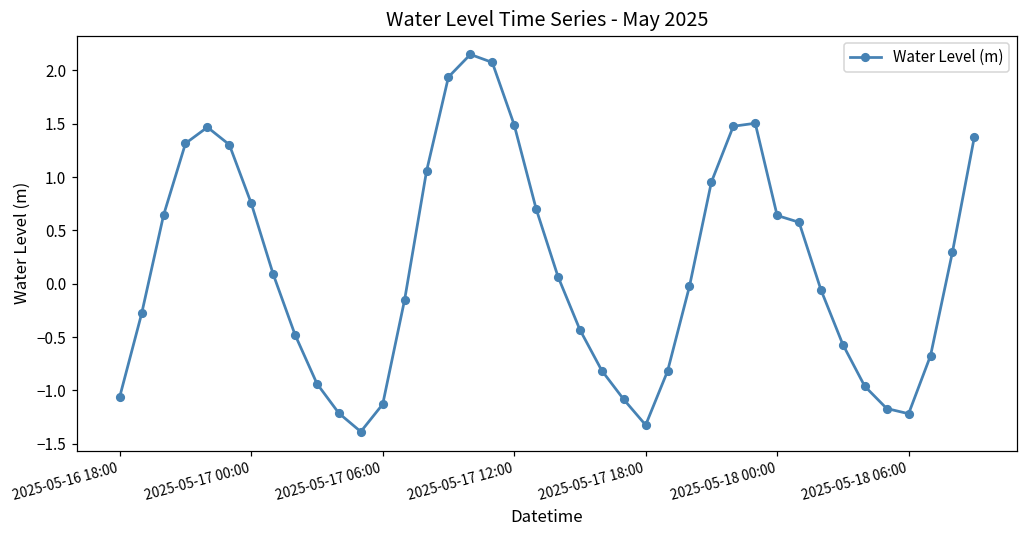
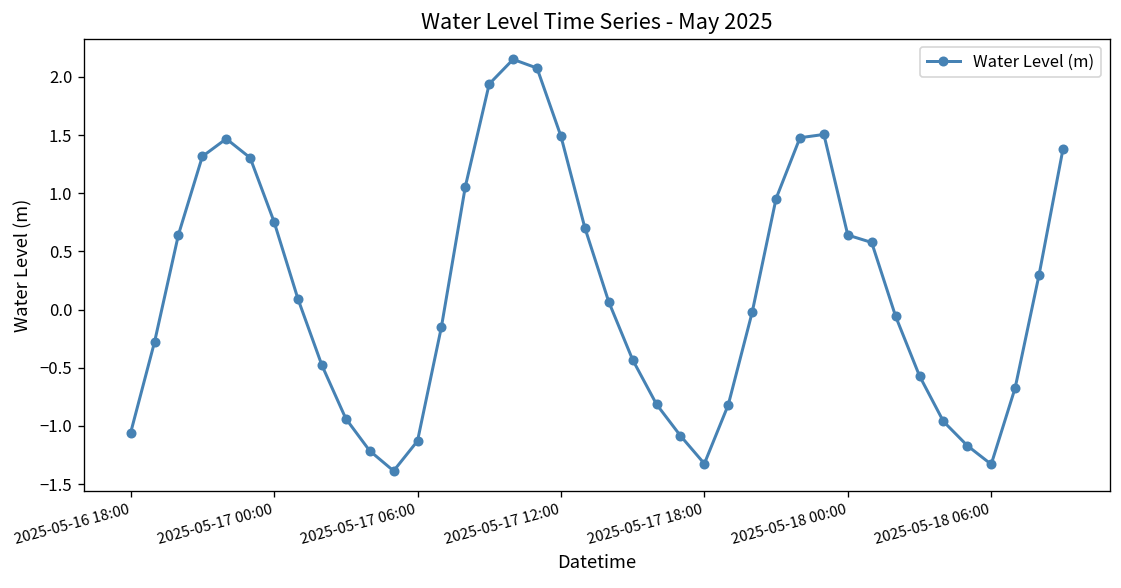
  {
    "2025-05-16 18:00": -1.1,
    "2025-05-17 00:00": 0.8,
    "2025-05-17 06:00": -1.1,
    "2025-05-17 12:00": 1.5,
    "2025-05-17 18:00": -1.3,
    "2025-05-18 00:00": 0.6,
-   "2025-05-18 06:00": -1.2
+   "2025-05-18 06:00": -1.3
  }
